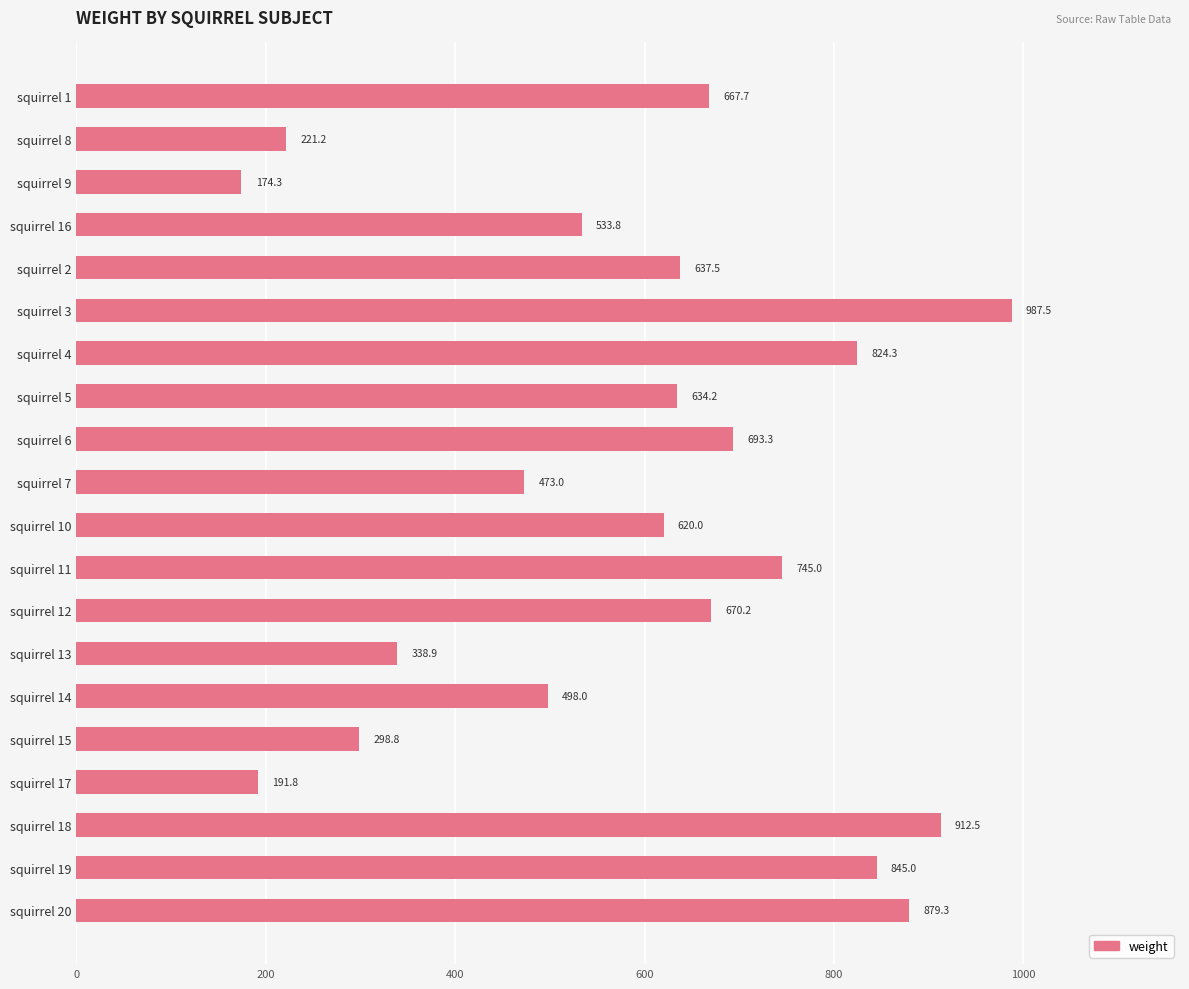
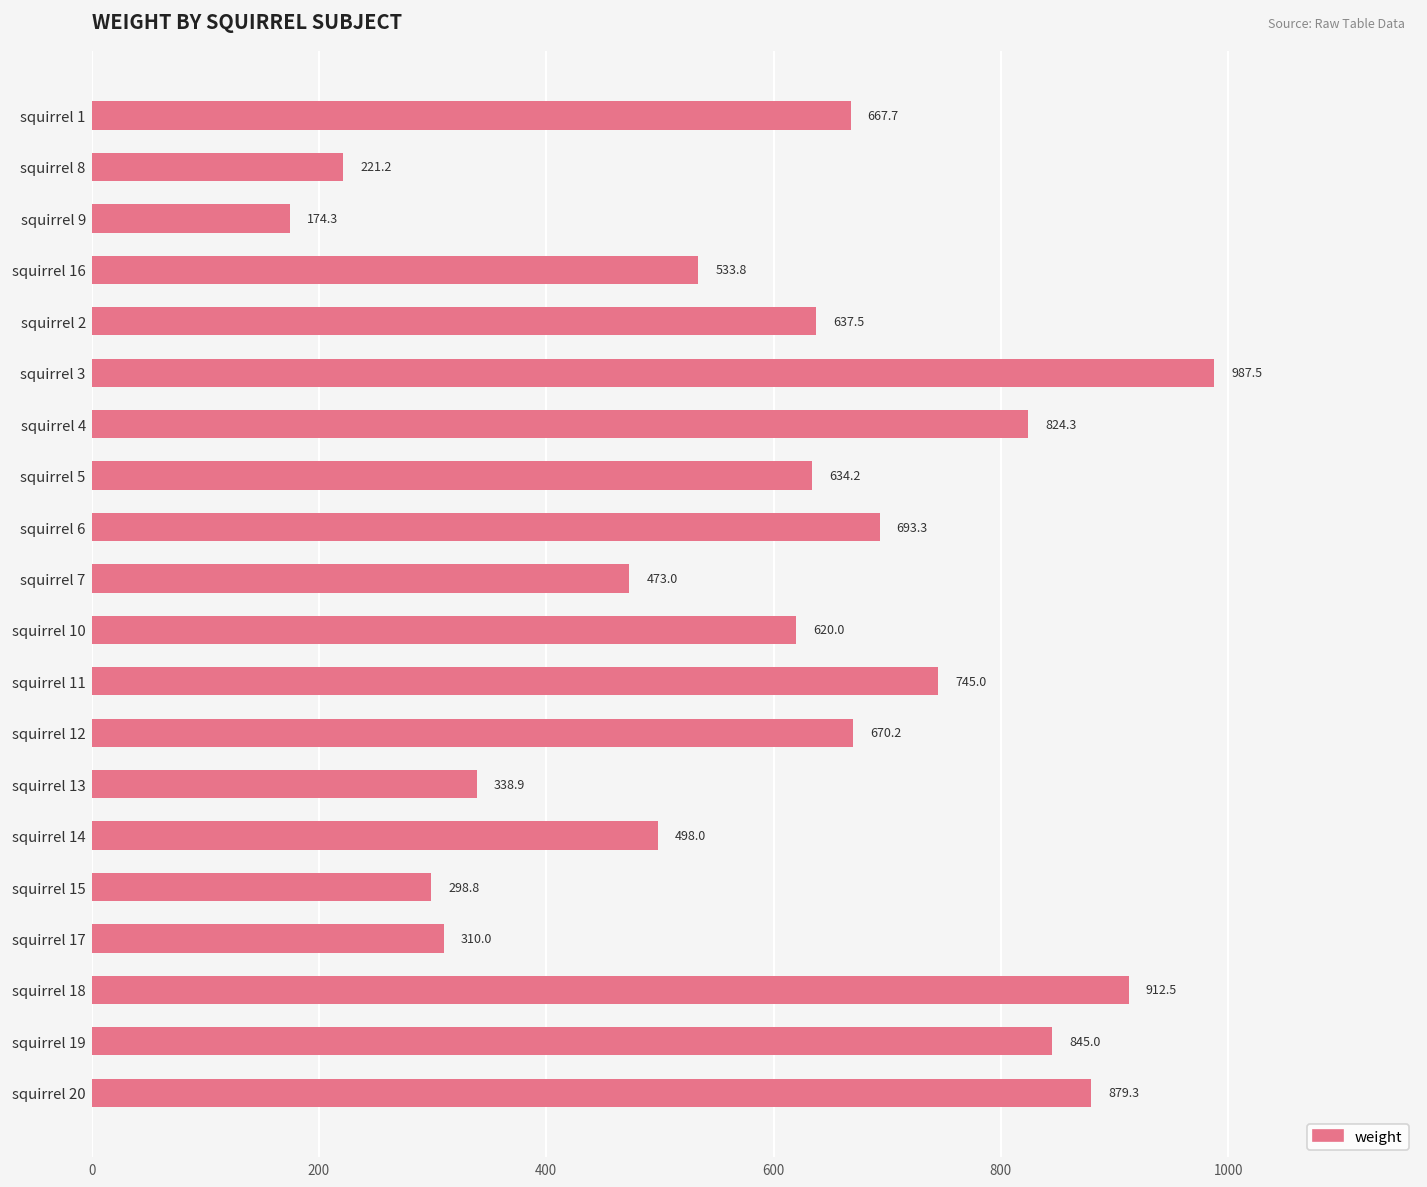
  {
    "squirrel 1": 667.7,
    "squirrel 8": 221.2,
    "squirrel 9": 174.3,
    "squirrel 16": 533.8,
    "squirrel 2": 637.5,
    "squirrel 3": 987.5,
    "squirrel 4": 824.3,
    "squirrel 5": 634.2,
    "squirrel 6": 693.3,
    "squirrel 7": 473.0,
    "squirrel 10": 620.0,
    "squirrel 11": 745.0,
    "squirrel 12": 670.2,
    "squirrel 13": 338.9,
    "squirrel 14": 498.0,
    "squirrel 15": 298.8,
-   "squirrel 17": 191.8,
+   "squirrel 17": 310.0,
    "squirrel 18": 912.5,
    "squirrel 19": 845.0,
    "squirrel 20": 879.3
  }
